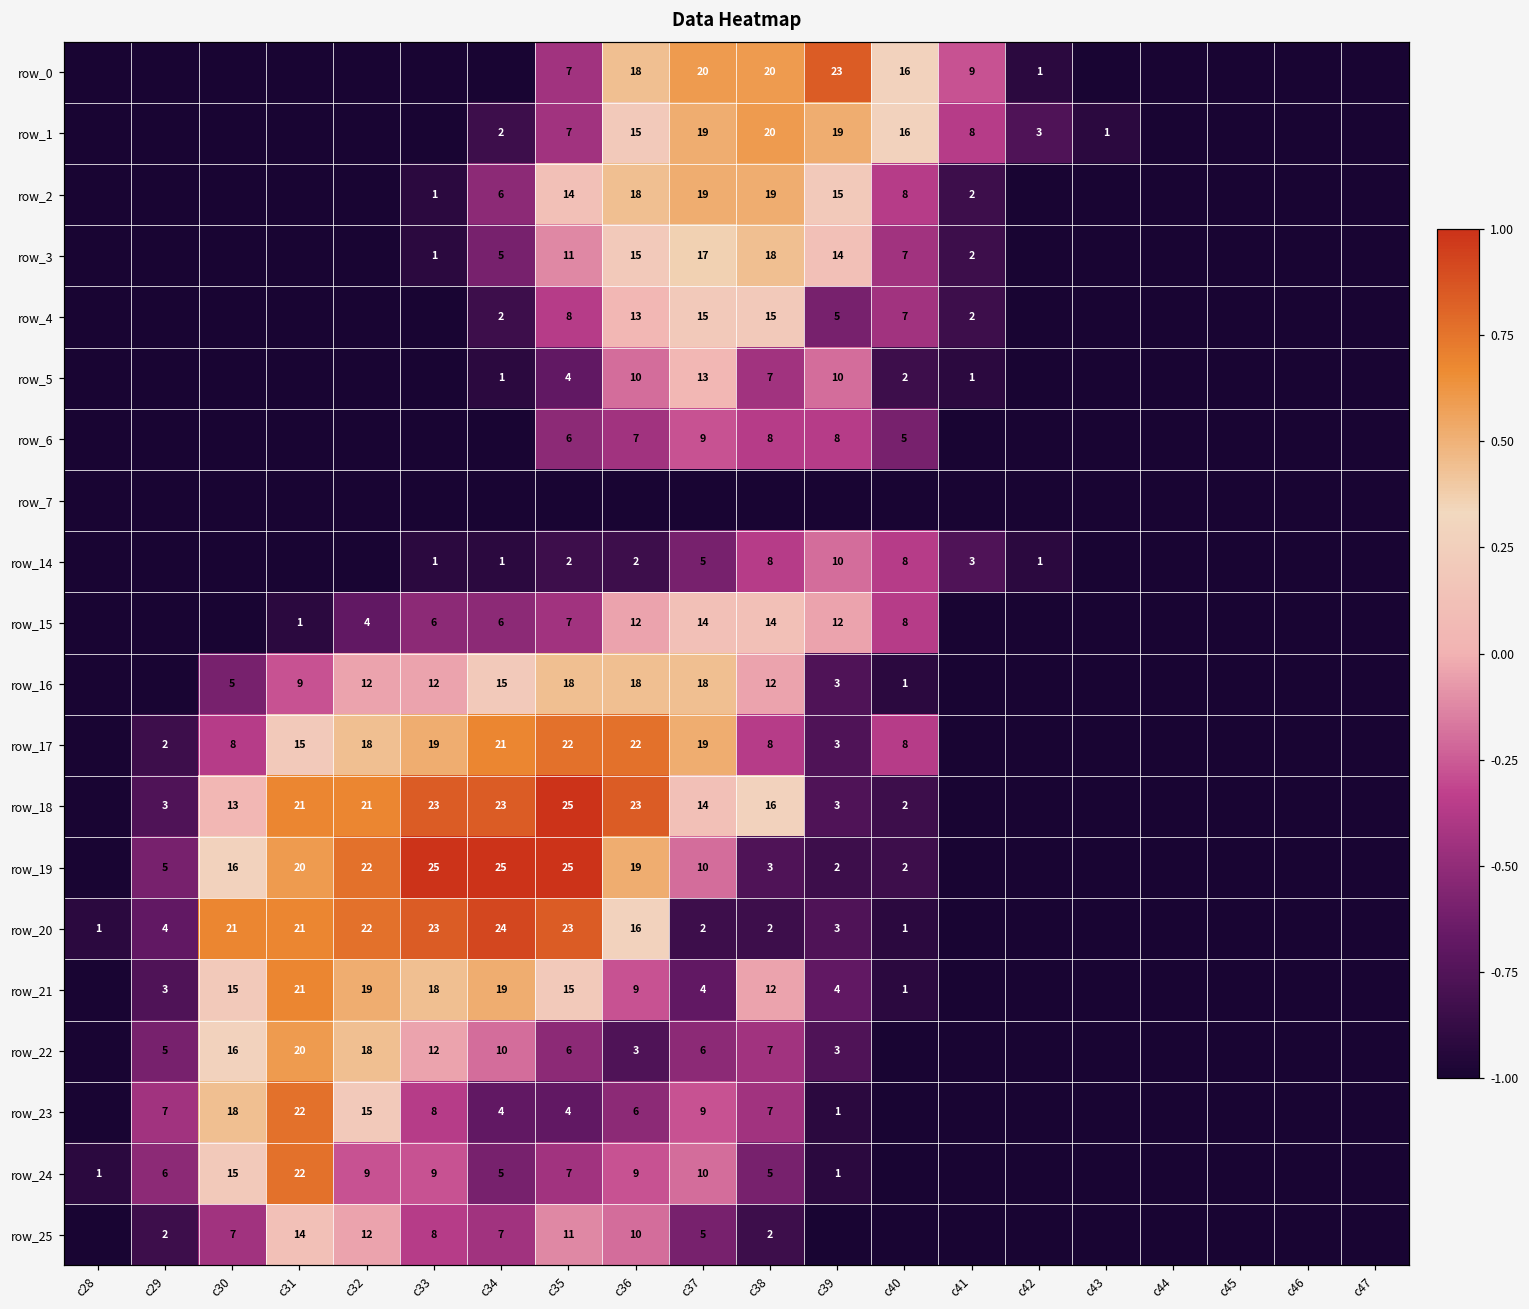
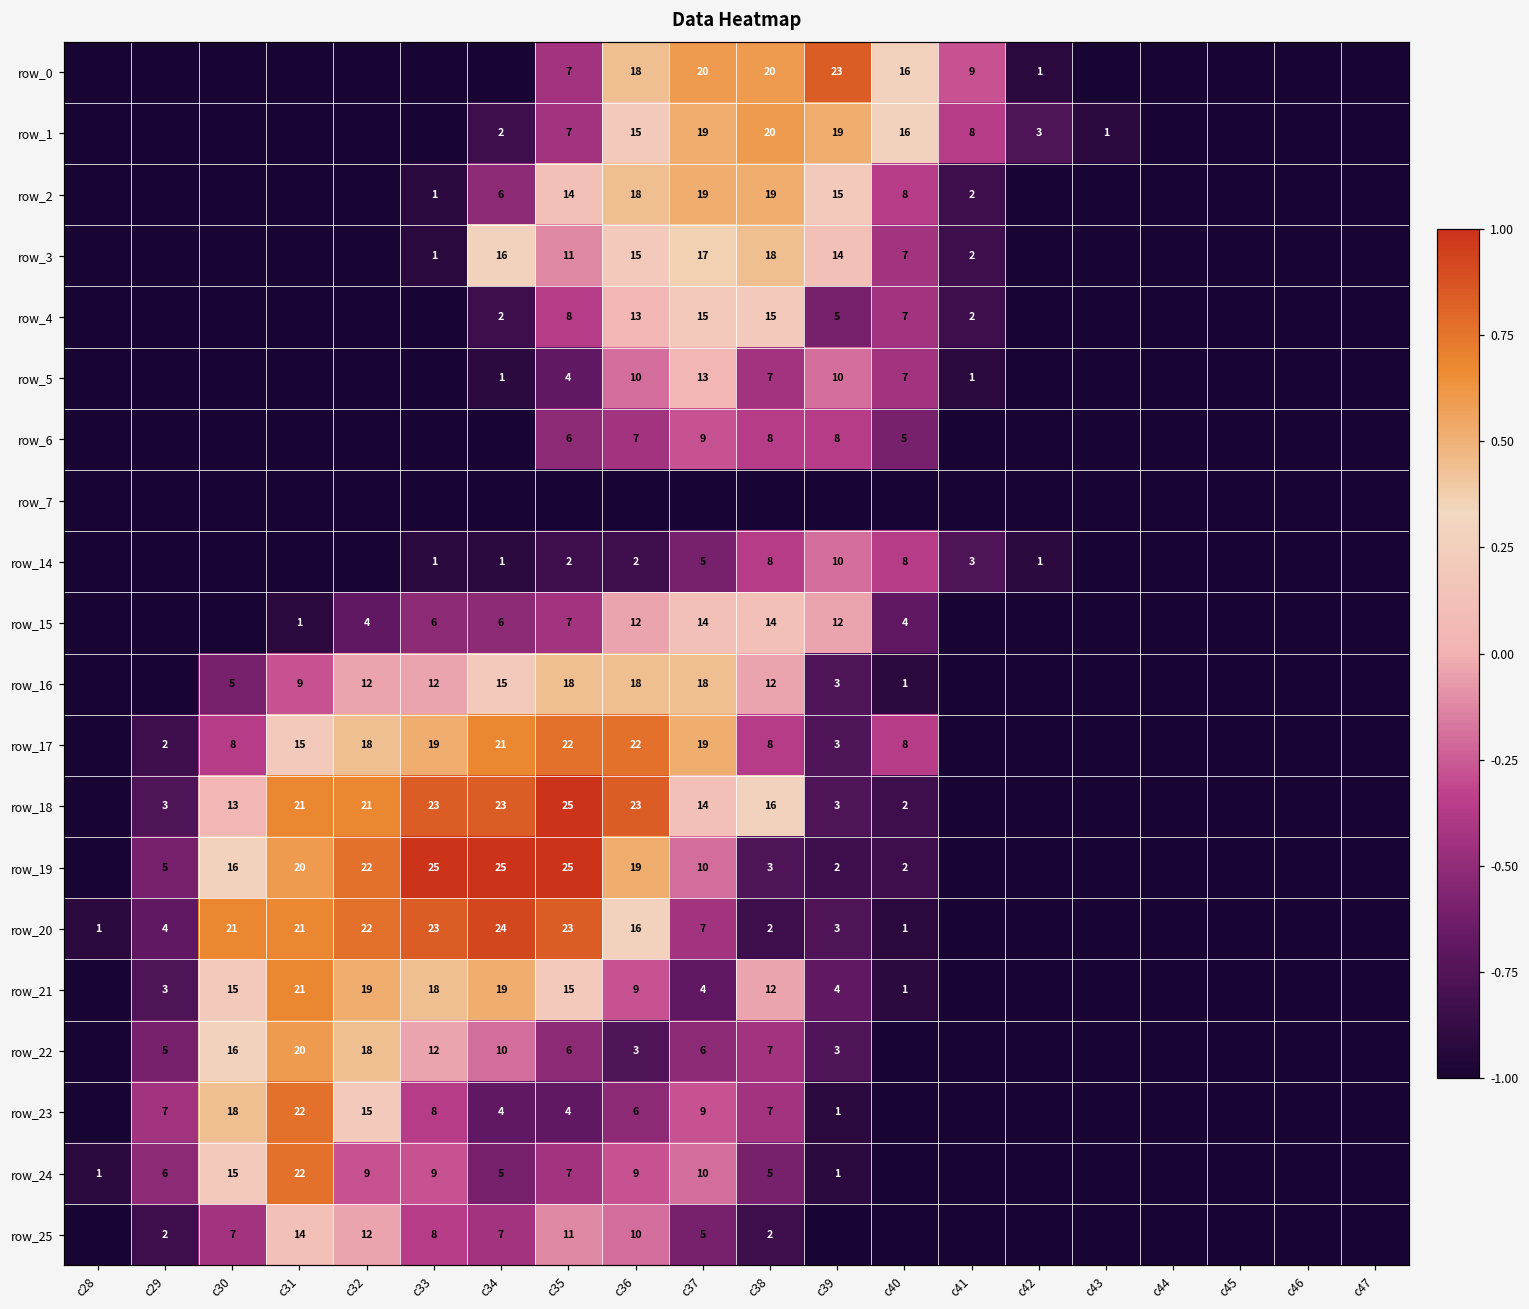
  {
    "row_0": {
      "c35": 7,
      "c36": 18,
      "c37": 20,
      "c38": 20,
      "c39": 23,
      "c40": 16,
      "c41": 9,
      "c42": 1
    },
    "row_1": {
      "c34": 2,
      "c35": 7,
      "c36": 15,
      "c37": 19,
      "c38": 20,
      "c39": 19,
      "c40": 16,
      "c41": 8,
      "c42": 3,
      "c43": 1
    },
    "row_2": {
      "c33": 1,
      "c34": 6,
      "c35": 14,
      "c36": 18,
      "c37": 19,
      "c38": 19,
      "c39": 15,
      "c40": 8,
      "c41": 2
    },
    "row_3": {
      "c33": 1,
-     "c34": 5,
+     "c34": 16,
      "c35": 11,
      "c36": 15,
      "c37": 17,
      "c38": 18,
      "c39": 14,
      "c40": 7,
      "c41": 2
    },
    "row_4": {
      "c34": 2,
      "c35": 8,
      "c36": 13,
      "c37": 15,
      "c38": 15,
      "c39": 5,
      "c40": 7,
      "c41": 2
    },
    "row_5": {
      "c34": 1,
      "c35": 4,
      "c36": 10,
      "c37": 13,
      "c38": 7,
      "c39": 10,
-     "c40": 2,
+     "c40": 7,
      "c41": 1
    },
    "row_6": {
      "c35": 6,
      "c36": 7,
      "c37": 9,
      "c38": 8,
      "c39": 8,
      "c40": 5
    },
    "row_14": {
      "c33": 1,
      "c34": 1,
      "c35": 2,
      "c36": 2,
      "c37": 5,
      "c38": 8,
      "c39": 10,
      "c40": 8,
      "c41": 3,
      "c42": 1
    },
    "row_15": {
      "c31": 1,
      "c32": 4,
      "c33": 6,
      "c34": 6,
      "c35": 7,
      "c36": 12,
      "c37": 14,
      "c38": 14,
      "c39": 12,
-     "c40": 8
+     "c40": 4
    },
    "row_16": {
      "c30": 5,
      "c31": 9,
      "c32": 12,
      "c33": 12,
      "c34": 15,
      "c35": 18,
      "c36": 18,
      "c37": 18,
      "c38": 12,
      "c39": 3,
      "c40": 1
    },
    "row_17": {
      "c29": 2,
      "c30": 8,
      "c31": 15,
      "c32": 18,
      "c33": 19,
      "c34": 21,
      "c35": 22,
      "c36": 22,
      "c37": 19,
      "c38": 8,
      "c39": 3,
      "c40": 8
    },
    "row_18": {
      "c29": 3,
      "c30": 13,
      "c31": 21,
      "c32": 21,
      "c33": 23,
      "c34": 23,
      "c35": 25,
      "c36": 23,
      "c37": 14,
      "c38": 16,
      "c39": 3,
      "c40": 2
    },
    "row_19": {
      "c29": 5,
      "c30": 16,
      "c31": 20,
      "c32": 22,
      "c33": 25,
      "c34": 25,
      "c35": 25,
      "c36": 19,
      "c37": 10,
      "c38": 3,
      "c39": 2,
      "c40": 2
    },
    "row_20": {
      "c28": 1,
      "c29": 4,
      "c30": 21,
      "c31": 21,
      "c32": 22,
      "c33": 23,
      "c34": 24,
      "c35": 23,
      "c36": 16,
-     "c37": 2,
+     "c37": 7,
      "c38": 2,
      "c39": 3,
      "c40": 1
    },
    "row_21": {
      "c29": 3,
      "c30": 15,
      "c31": 21,
      "c32": 19,
      "c33": 18,
      "c34": 19,
      "c35": 15,
      "c36": 9,
      "c37": 4,
      "c38": 12,
      "c39": 4,
      "c40": 1
    },
    "row_22": {
      "c29": 5,
      "c30": 16,
      "c31": 20,
      "c32": 18,
      "c33": 12,
      "c34": 10,
      "c35": 6,
      "c36": 3,
      "c37": 6,
      "c38": 7,
      "c39": 3
    },
    "row_23": {
      "c29": 7,
      "c30": 18,
      "c31": 22,
      "c32": 15,
      "c33": 8,
      "c34": 4,
      "c35": 4,
      "c36": 6,
      "c37": 9,
      "c38": 7,
      "c39": 1
    },
    "row_24": {
      "c28": 1,
      "c29": 6,
      "c30": 15,
      "c31": 22,
      "c32": 9,
      "c33": 9,
      "c34": 5,
      "c35": 7,
      "c36": 9,
      "c37": 10,
      "c38": 5,
      "c39": 1
    },
    "row_25": {
      "c29": 2,
      "c30": 7,
      "c31": 14,
      "c32": 12,
      "c33": 8,
      "c34": 7,
      "c35": 11,
      "c36": 10,
      "c37": 5,
      "c38": 2
    }
  }
